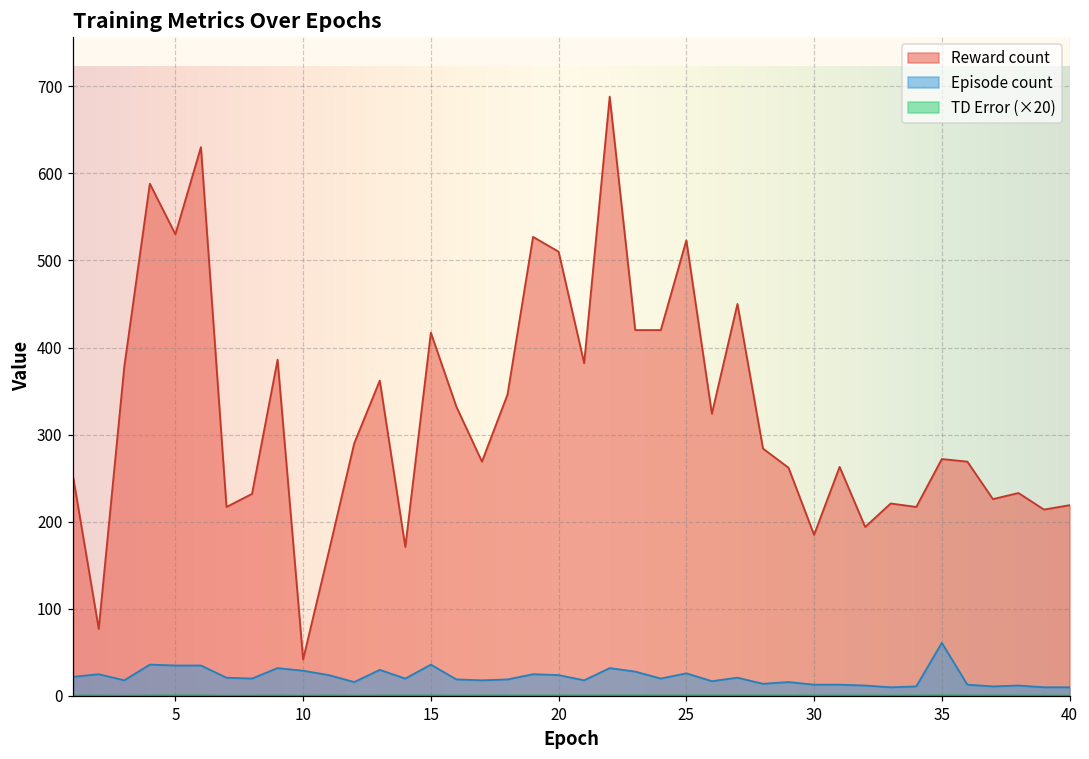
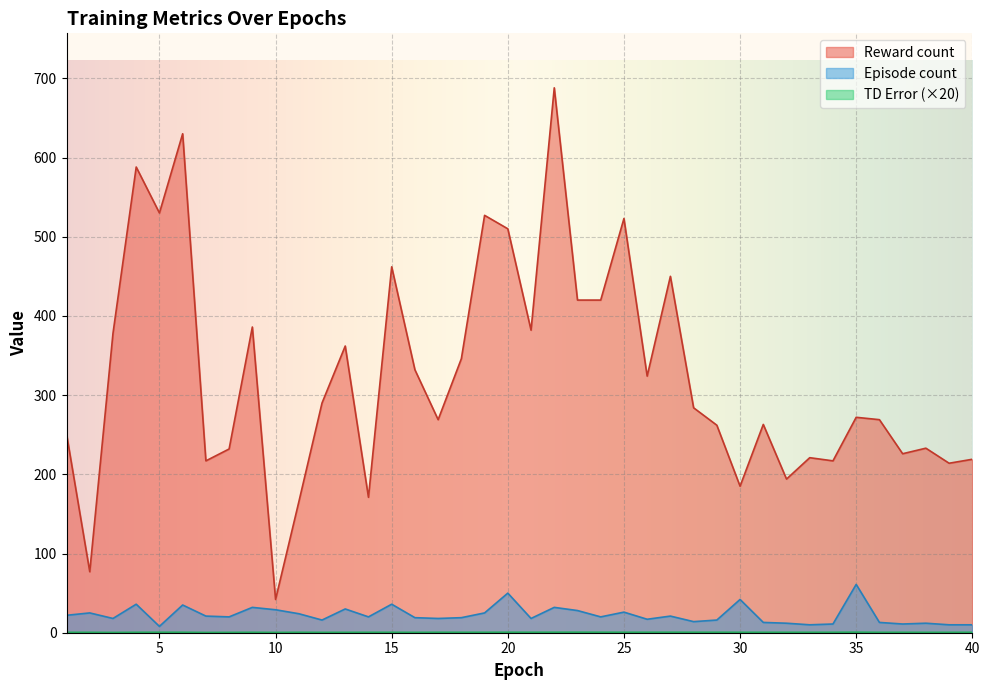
  {
    "Reward count": {
      "5": 530,
      "10": 40,
-     "15": 420,
+     "15": 460,
      "20": 510,
      "25": 520,
      "30": 190,
      "35": 270,
      "40": 220
    },
    "Episode count": {
-     "5": 40,
+     "5": 10,
      "10": 30,
      "15": 40,
-     "20": 20,
+     "20": 50,
      "25": 30,
-     "30": 10,
+     "30": 40,
      "35": 60,
      "40": 10
    },
    "TD Error (×20)": {
      "5": 0,
      "10": 0,
      "15": 0,
      "20": 0,
      "25": 0,
      "30": 0,
      "35": 0,
      "40": 0
    }
  }
